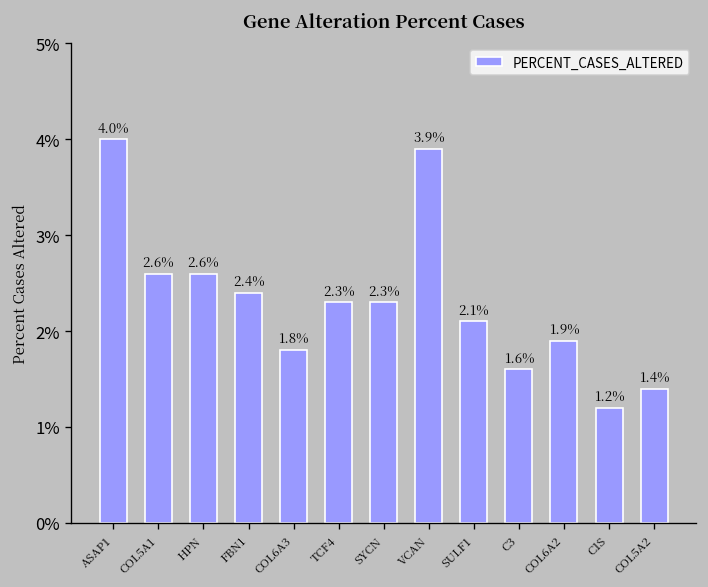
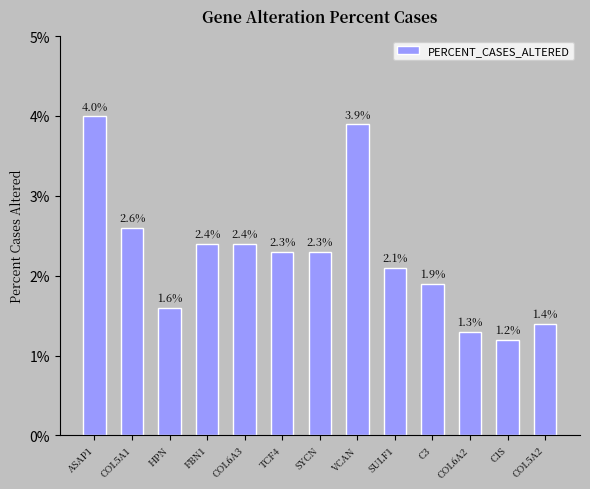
  {
    "ASAP1": "4.0%",
    "COL5A1": "2.6%",
-   "HPN": "2.6%",
+   "HPN": "1.6%",
    "FBN1": "2.4%",
-   "COL6A3": "1.8%",
+   "COL6A3": "2.4%",
    "TCF4": "2.3%",
    "SYCN": "2.3%",
    "VCAN": "3.9%",
    "SULF1": "2.1%",
-   "C3": "1.6%",
-   "COL6A2": "1.9%",
+   "C3": "1.9%",
+   "COL6A2": "1.3%",
    "C1S": "1.2%",
    "COL5A2": "1.4%"
  }
